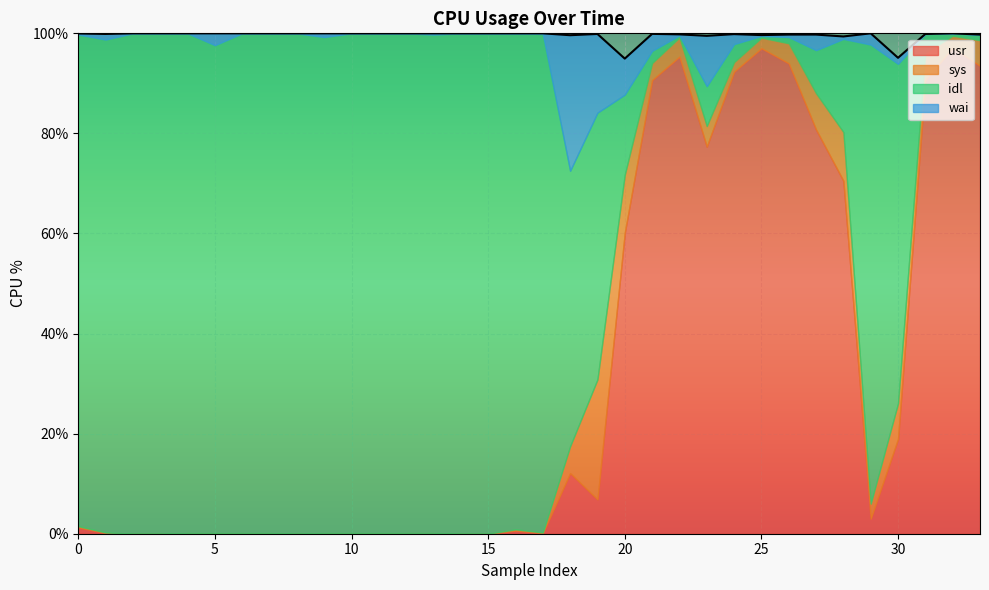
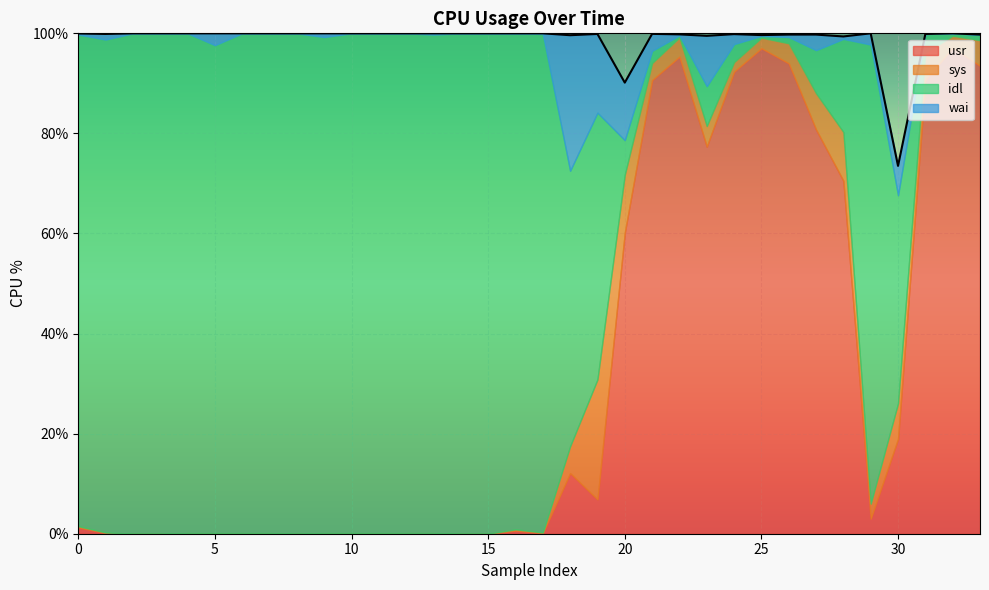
  {
    "idl": {
      "5": "98%",
-     "20": "16%",
-     "30": "68%"
+     "20": "7%",
+     "30": "42%"
    },
    "wai": {
      "5": "2%",
-     "20": "7%",
-     "30": "1%"
+     "20": "12%",
+     "30": "6%"
    }
  }
